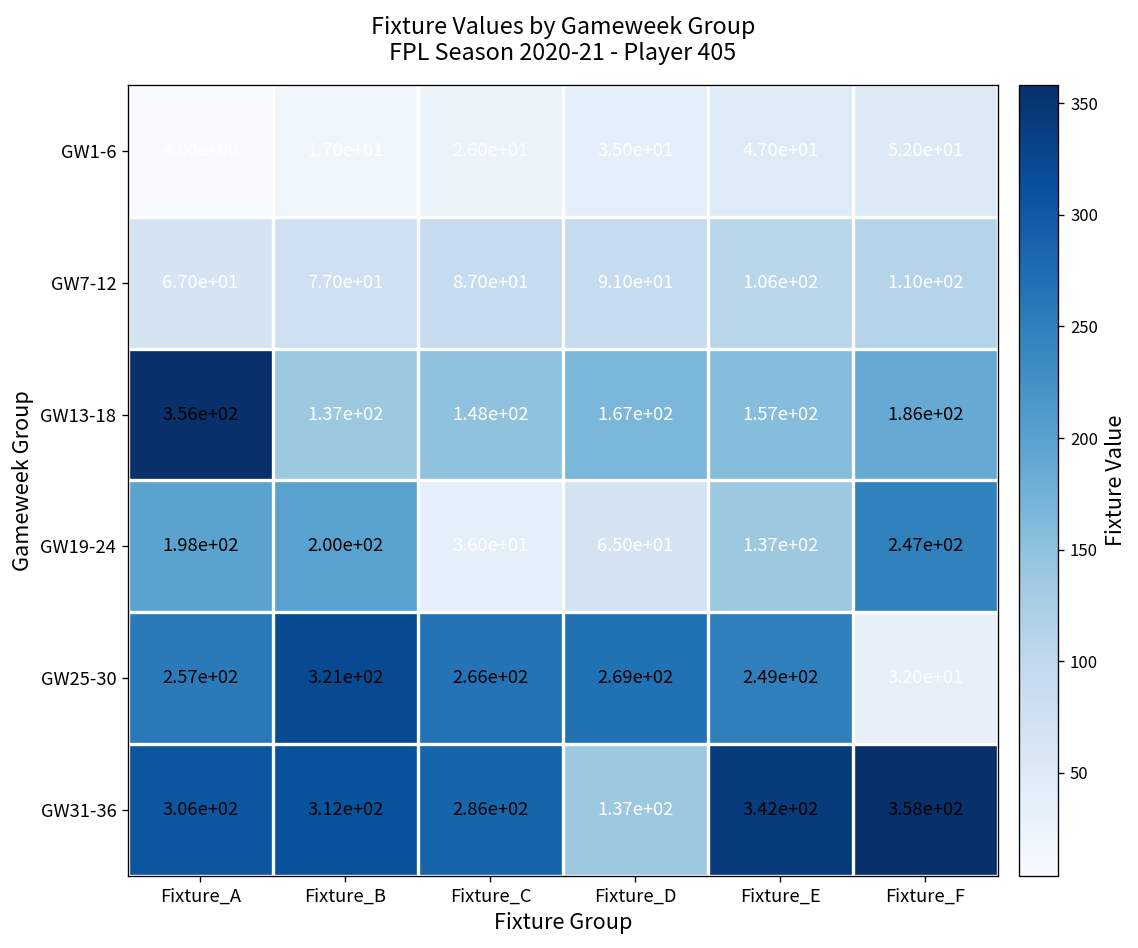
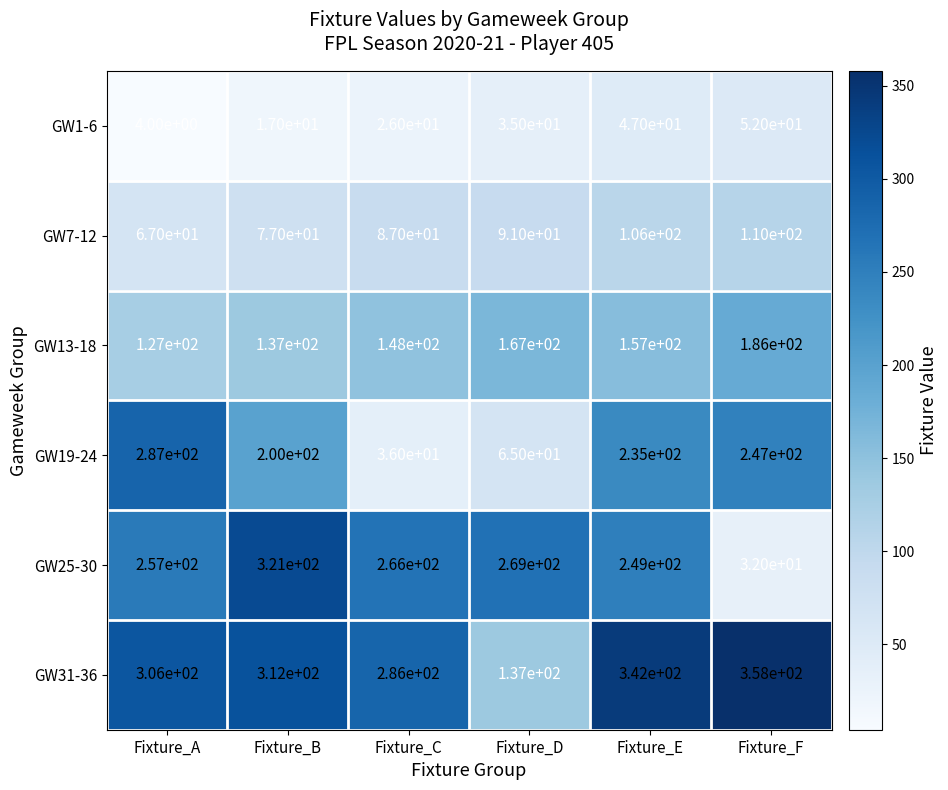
  {
    "GW7-12": {
      "Fixture_B": "7.70e+01",
      "Fixture_C": "8.70e+01",
      "Fixture_D": "9.10e+01",
      "Fixture_E": "1.06e+02",
      "Fixture_F": "1.10e+02"
    },
    "GW13-18": {
-     "Fixture_A": "3.56e+02",
+     "Fixture_A": "1.27e+02",
      "Fixture_B": "1.37e+02",
      "Fixture_C": "1.48e+02",
      "Fixture_D": "1.67e+02",
      "Fixture_E": "1.57e+02",
      "Fixture_F": "1.86e+02"
    },
    "GW19-24": {
-     "Fixture_A": "1.98e+02",
+     "Fixture_A": "2.87e+02",
      "Fixture_B": "2.00e+02",
-     "Fixture_E": "1.37e+02",
+     "Fixture_E": "2.35e+02",
      "Fixture_F": "2.47e+02"
    },
    "GW25-30": {
      "Fixture_A": "2.57e+02",
      "Fixture_B": "3.21e+02",
      "Fixture_C": "2.66e+02",
      "Fixture_D": "2.69e+02",
      "Fixture_E": "2.49e+02"
    },
    "GW31-36": {
      "Fixture_A": "3.06e+02",
      "Fixture_B": "3.12e+02",
      "Fixture_C": "2.86e+02",
      "Fixture_D": "1.37e+02",
      "Fixture_E": "3.42e+02",
      "Fixture_F": "3.58e+02"
    }
  }
